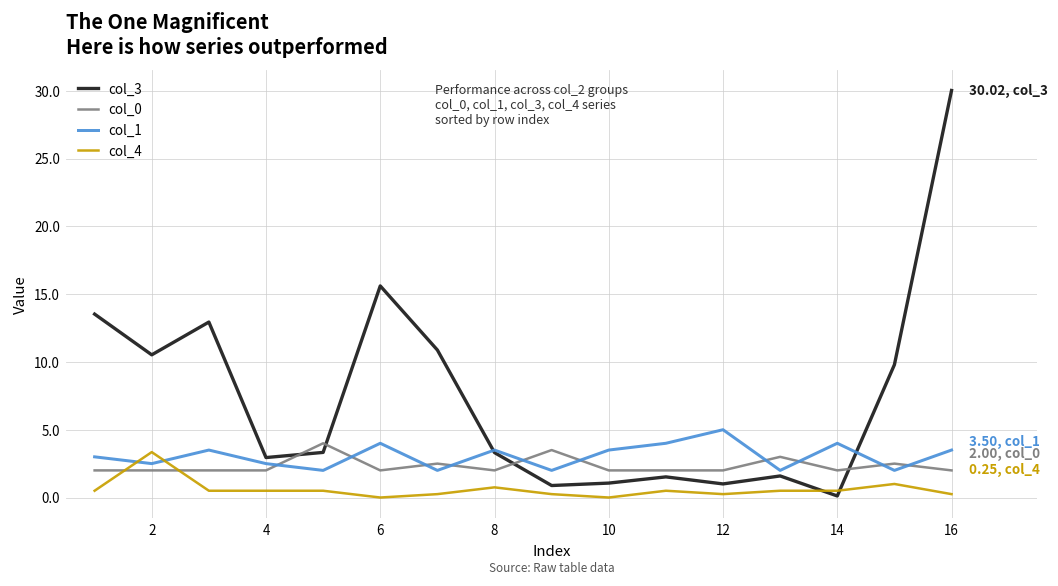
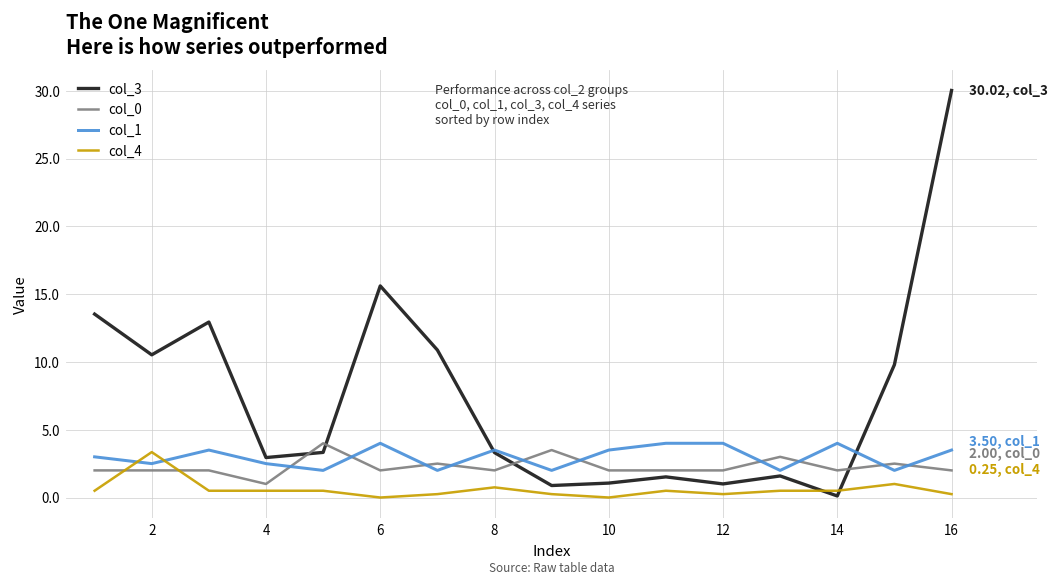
  {
    "col_3": {
      "16": "30.02,"
    },
    "col_0": {
      "2": "2",
-     "4": "2",
+     "4": "1",
      "6": "2",
      "8": "2",
      "10": "2",
      "12": "2",
      "14": "2"
    },
    "col_1": {
      "2": "2.5",
      "4": "2.5",
      "6": "4",
      "10": "3.5",
-     "12": "5",
+     "12": "4",
      "14": "4"
    },
    "col_4": {
      "16": "0.25,"
    }
  }
